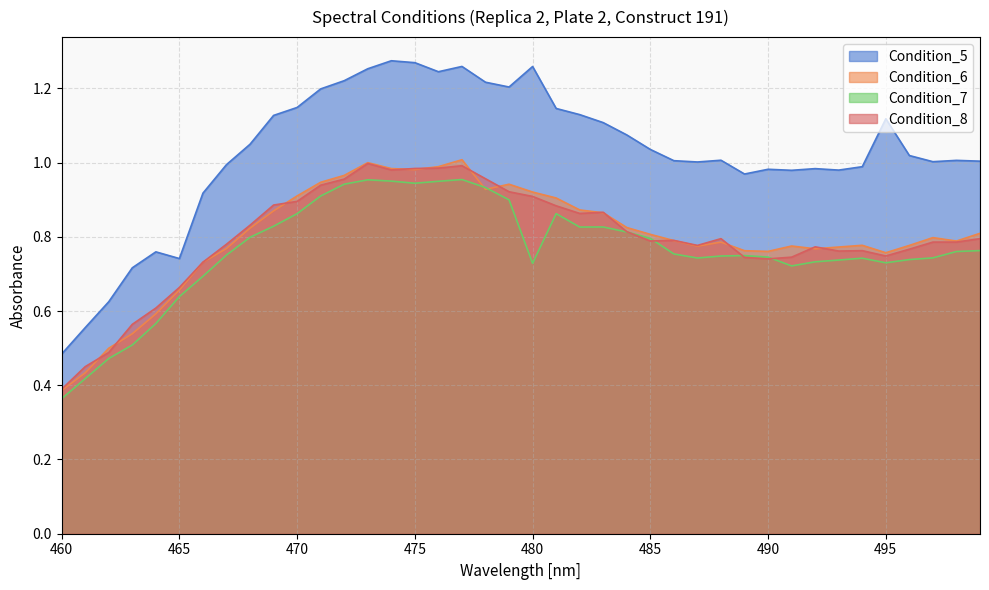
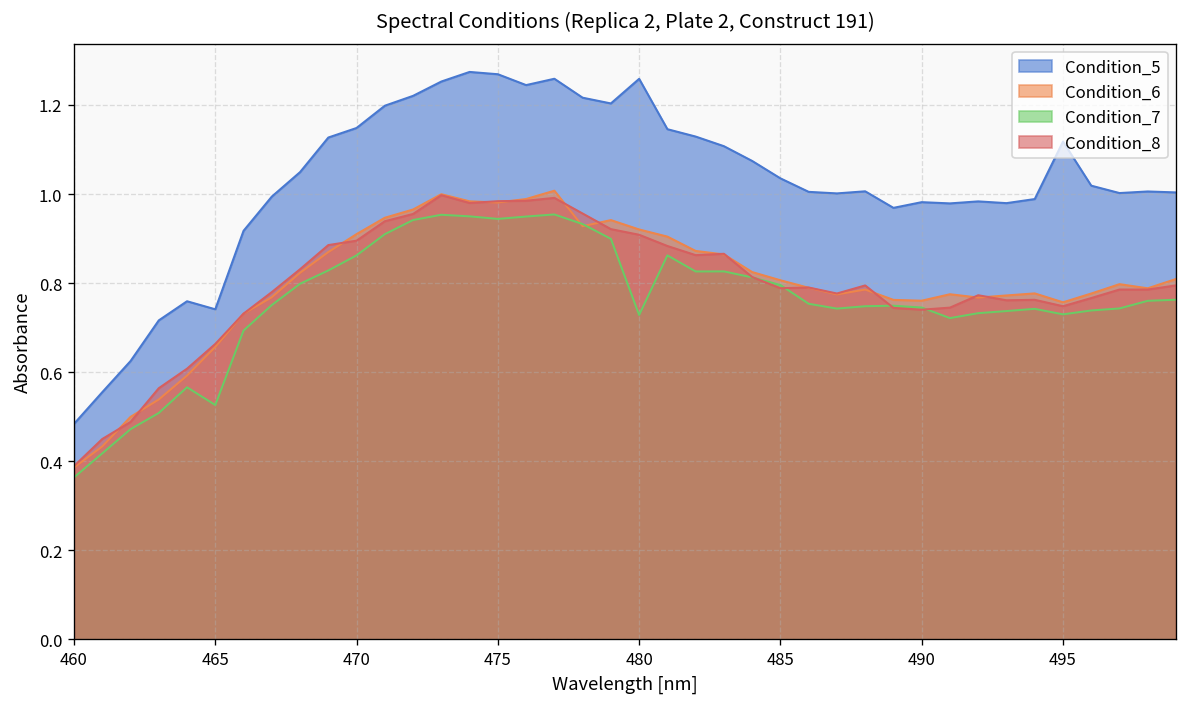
  {
    "Condition_5": {
      "460": 0.48,
      "465": 0.74,
      "470": 1.15,
      "475": 1.27,
      "480": 1.26,
      "485": 1.04,
      "490": 0.98
    },
    "Condition_7": {
      "460": 0.36,
-     "465": 0.64,
+     "465": 0.53,
      "470": 0.86,
      "475": 0.94,
      "480": 0.73,
      "485": 0.80,
      "495": 0.73
    }
  }
